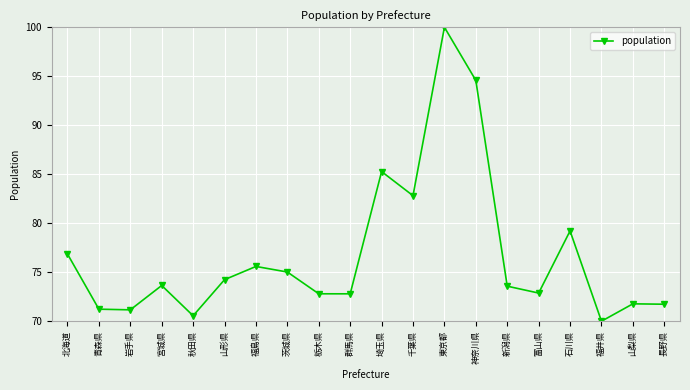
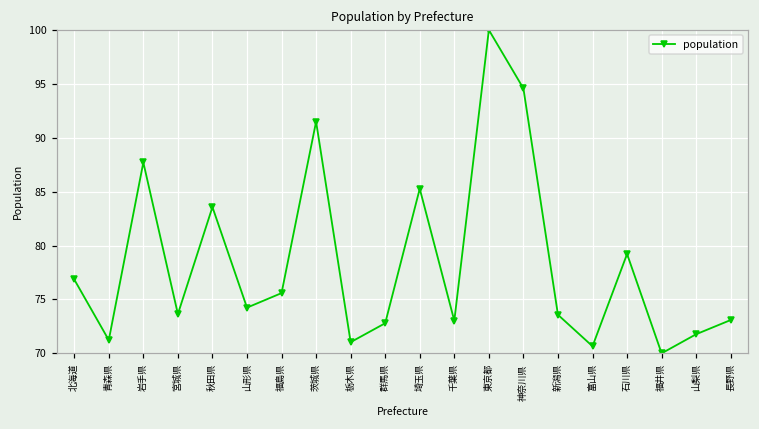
  {
    "北海道": 77,
    "青森県": 71,
-   "岩手県": 71,
+   "岩手県": 88,
    "宮城県": 74,
-   "秋田県": 71,
+   "秋田県": 84,
    "山形県": 74,
    "福島県": 76,
-   "茨城県": 75,
-   "栃木県": 73,
+   "茨城県": 91,
+   "栃木県": 71,
    "群馬県": 73,
    "埼玉県": 85,
-   "千葉県": 83,
+   "千葉県": 73,
    "東京都": 100,
    "神奈川県": 95,
    "新潟県": 74,
-   "富山県": 73,
+   "富山県": 71,
    "石川県": 79,
    "福井県": 70,
    "山梨県": 72,
-   "長野県": 72
+   "長野県": 73
  }
